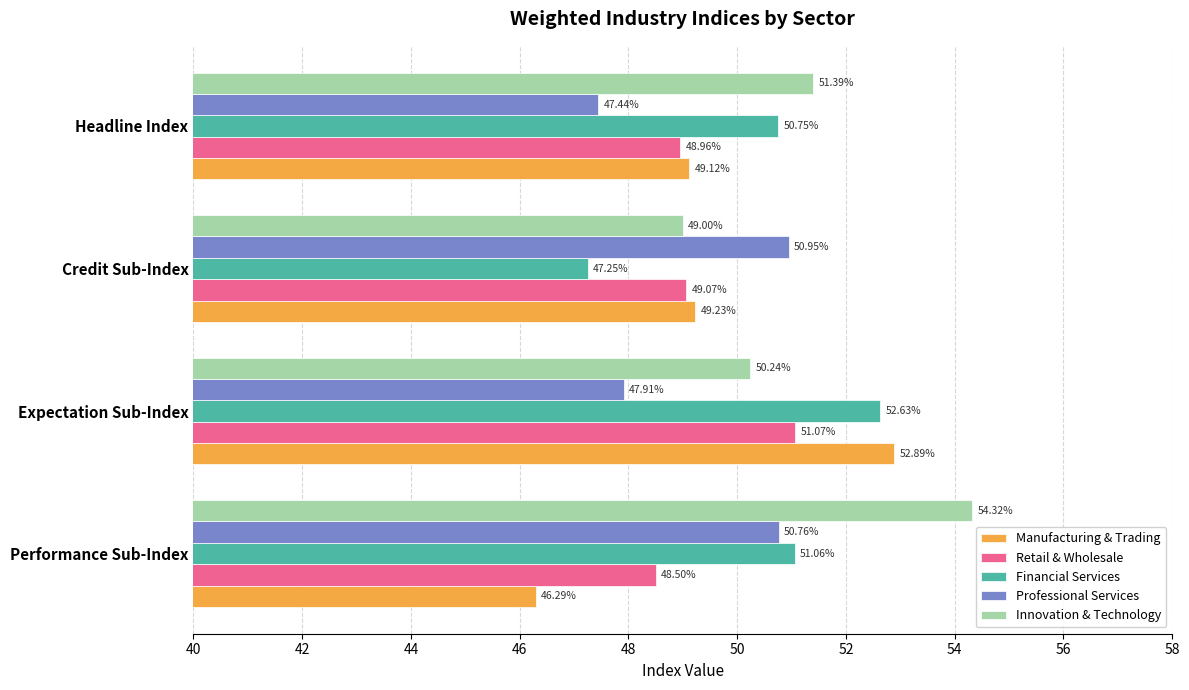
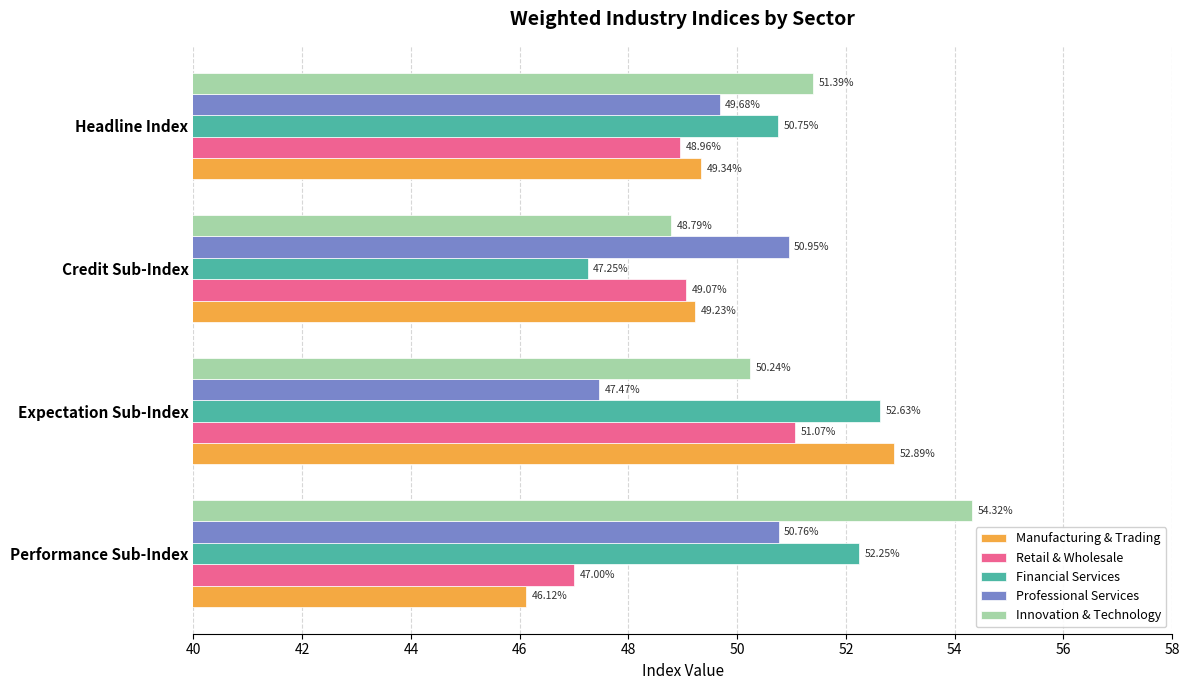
  {
    "Manufacturing & Trading": {
-     "Headline Index": "49.12%",
+     "Headline Index": "49.34%",
      "Credit Sub-Index": "49.23%",
      "Expectation Sub-Index": "52.89%",
-     "Performance Sub-Index": "46.29%"
+     "Performance Sub-Index": "46.12%"
    },
    "Retail & Wholesale": {
      "Headline Index": "48.96%",
      "Credit Sub-Index": "49.07%",
      "Expectation Sub-Index": "51.07%",
-     "Performance Sub-Index": "48.50%"
+     "Performance Sub-Index": "47.00%"
    },
    "Financial Services": {
      "Headline Index": "50.75%",
      "Credit Sub-Index": "47.25%",
      "Expectation Sub-Index": "52.63%",
-     "Performance Sub-Index": "51.06%"
+     "Performance Sub-Index": "52.25%"
    },
    "Professional Services": {
-     "Headline Index": "47.44%",
+     "Headline Index": "49.68%",
      "Credit Sub-Index": "50.95%",
-     "Expectation Sub-Index": "47.91%",
+     "Expectation Sub-Index": "47.47%",
      "Performance Sub-Index": "50.76%"
    },
    "Innovation & Technology": {
      "Headline Index": "51.39%",
-     "Credit Sub-Index": "49.00%",
+     "Credit Sub-Index": "48.79%",
      "Expectation Sub-Index": "50.24%",
      "Performance Sub-Index": "54.32%"
    }
  }
